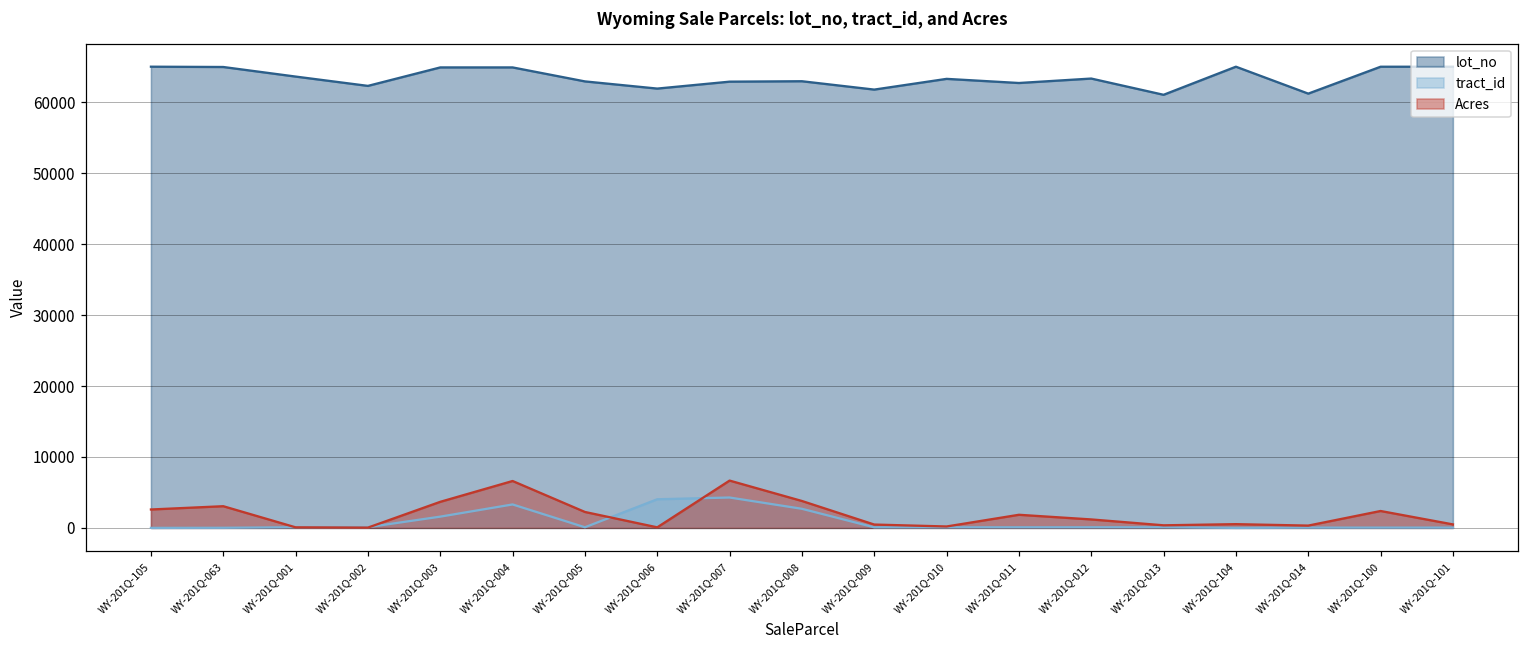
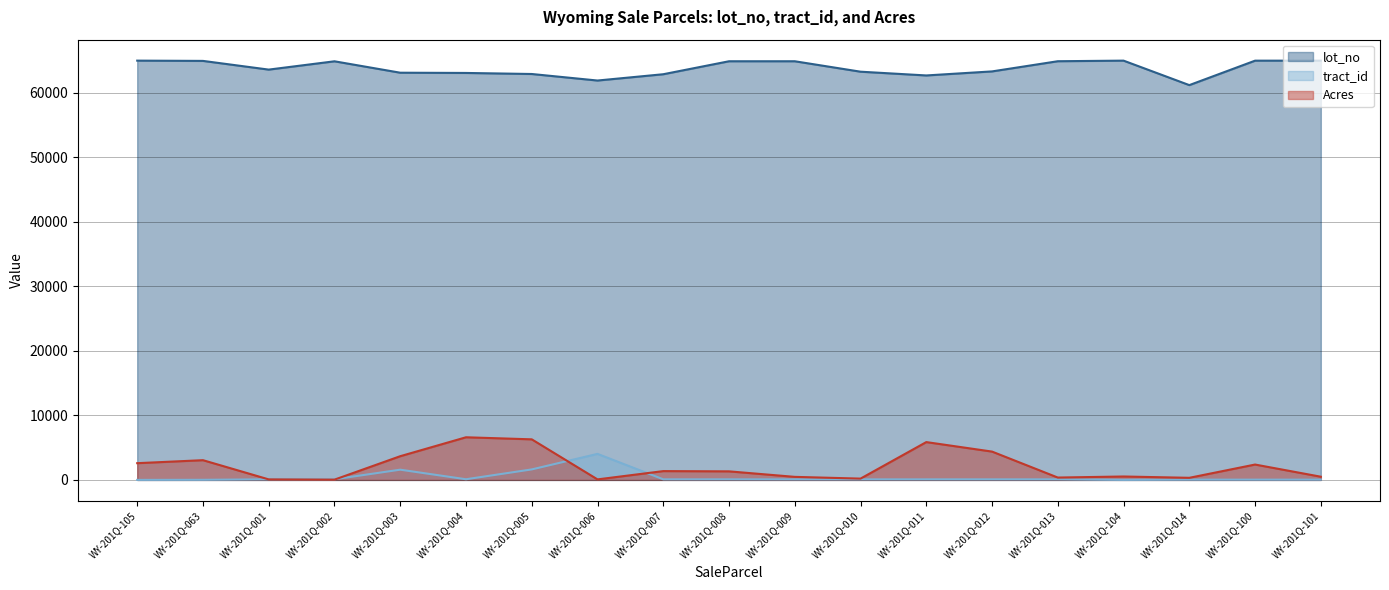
  {
    "lot_no": {
      "WY-201Q-105": 65000,
      "WY-201Q-063": 65000,
      "WY-201Q-001": 64000,
-     "WY-201Q-002": 62000,
-     "WY-201Q-003": 65000,
-     "WY-201Q-004": 65000,
+     "WY-201Q-002": 65000,
+     "WY-201Q-003": 63000,
+     "WY-201Q-004": 63000,
      "WY-201Q-005": 63000,
      "WY-201Q-006": 62000,
      "WY-201Q-007": 63000,
-     "WY-201Q-008": 63000,
-     "WY-201Q-009": 62000,
+     "WY-201Q-008": 65000,
+     "WY-201Q-009": 65000,
      "WY-201Q-010": 63000,
      "WY-201Q-011": 63000,
      "WY-201Q-012": 63000,
-     "WY-201Q-013": 61000,
+     "WY-201Q-013": 65000,
      "WY-201Q-104": 65000,
      "WY-201Q-014": 61000,
      "WY-201Q-100": 65000
    },
    "tract_id": {
      "WY-201Q-105": 0,
      "WY-201Q-063": 0,
      "WY-201Q-003": 2000,
-     "WY-201Q-004": 3000,
-     "WY-201Q-005": 0,
+     "WY-201Q-004": 0,
+     "WY-201Q-005": 2000,
      "WY-201Q-006": 4000,
-     "WY-201Q-007": 4000,
-     "WY-201Q-008": 3000,
+     "WY-201Q-007": 0,
+     "WY-201Q-008": 0,
      "WY-201Q-011": 0,
      "WY-201Q-012": 0,
      "WY-201Q-104": 0,
      "WY-201Q-100": 0,
      "WY-201Q-101": 0
    },
    "Acres": {
      "WY-201Q-105": 3000,
      "WY-201Q-063": 3000,
      "WY-201Q-003": 4000,
      "WY-201Q-004": 7000,
-     "WY-201Q-005": 2000,
+     "WY-201Q-005": 6000,
      "WY-201Q-006": 0,
-     "WY-201Q-007": 7000,
-     "WY-201Q-008": 4000,
-     "WY-201Q-011": 2000,
-     "WY-201Q-012": 1000,
+     "WY-201Q-007": 1000,
+     "WY-201Q-008": 1000,
+     "WY-201Q-011": 6000,
+     "WY-201Q-012": 4000,
      "WY-201Q-104": 1000,
      "WY-201Q-100": 2000,
      "WY-201Q-101": 0
    }
  }
